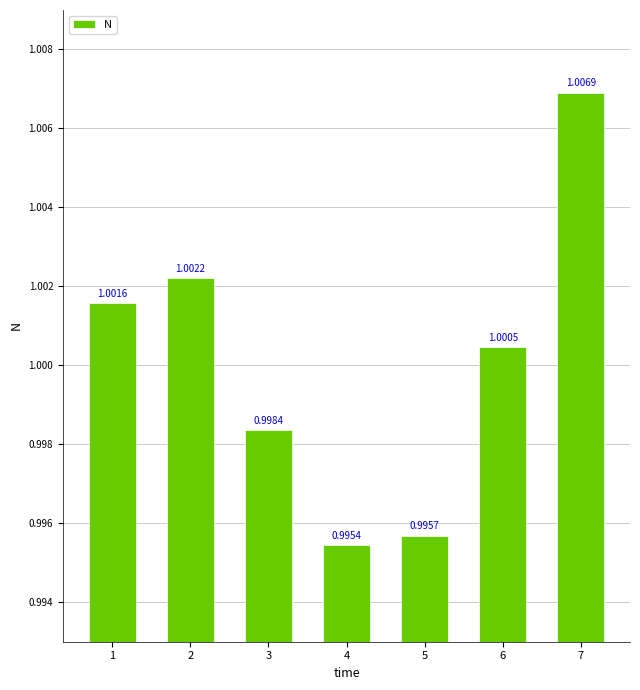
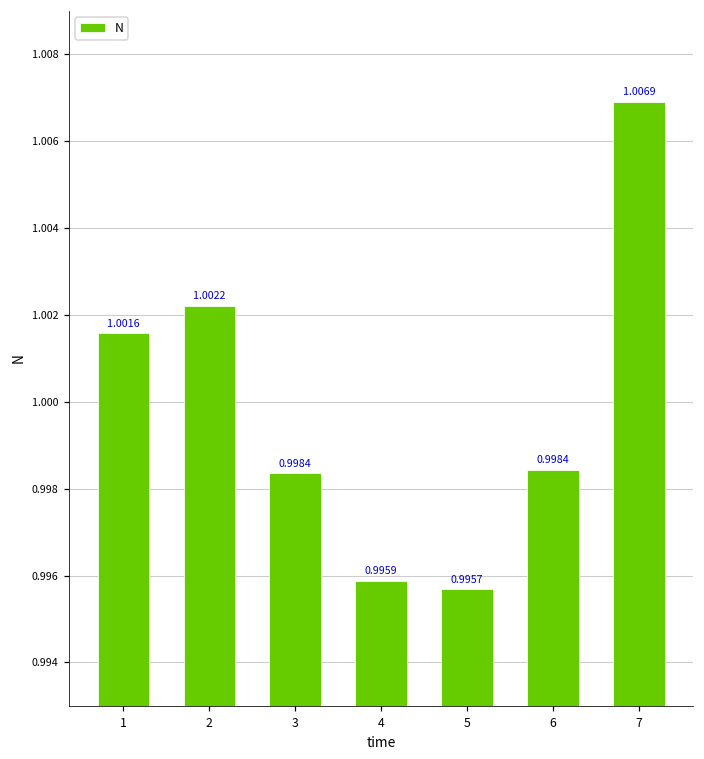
  {
    "1": 1.0016,
    "2": 1.0022,
    "3": 0.9984,
-   "4": 0.9954,
+   "4": 0.9959,
    "5": 0.9957,
-   "6": 1.0005,
+   "6": 0.9984,
    "7": 1.0069
  }
